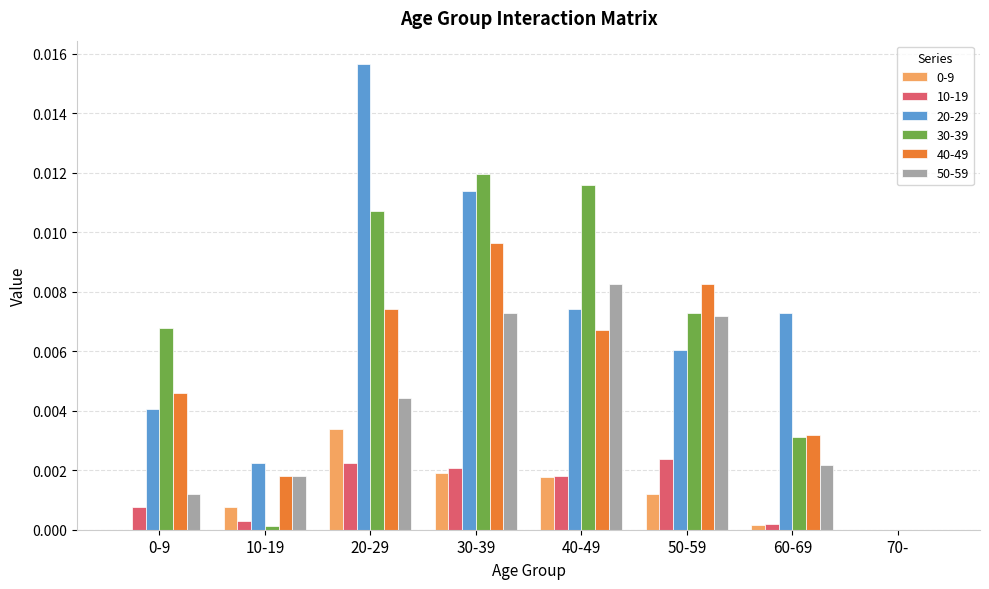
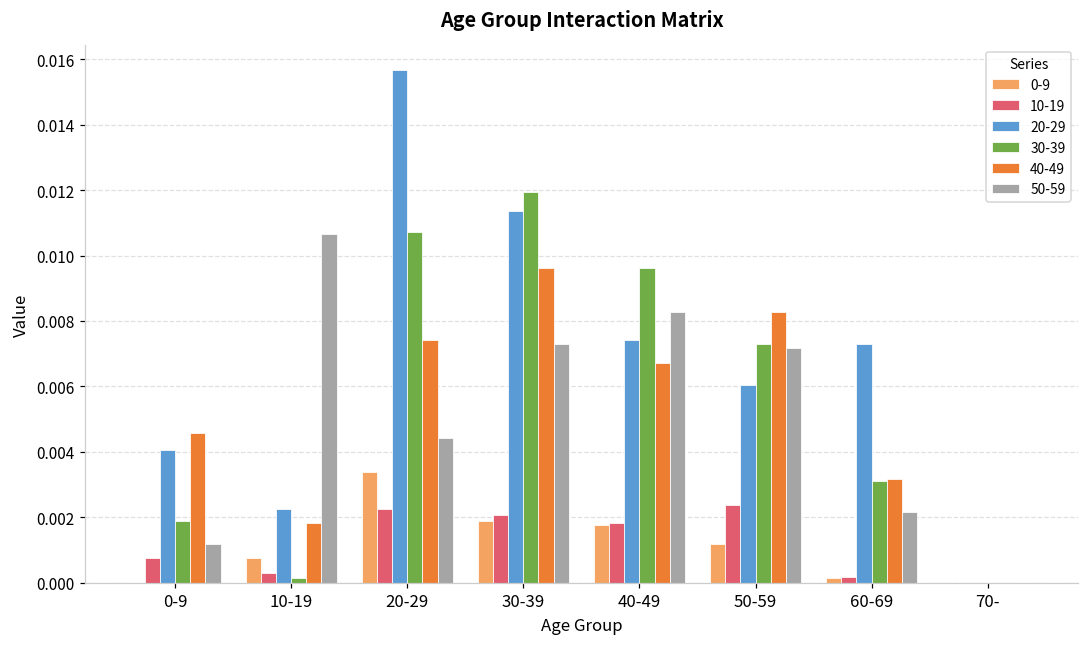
  {
    "0-9": {
      "0-9": 0.0000,
      "10-19": 0.0007,
      "20-29": 0.0034,
      "30-39": 0.0019,
      "40-49": 0.0018,
      "50-59": 0.0012,
      "60-69": 0.0002,
      "70-": 0.0000
    },
    "10-19": {
      "0-9": 0.0007,
      "10-19": 0.0003,
      "20-29": 0.0023,
      "30-39": 0.0021,
      "40-49": 0.0018,
      "50-59": 0.0024,
      "60-69": 0.0002,
      "70-": 0.0000
    },
    "20-29": {
      "0-9": 0.0040,
      "10-19": 0.0023,
      "20-29": 0.0157,
      "30-39": 0.0114,
      "40-49": 0.0074,
      "50-59": 0.0061,
      "60-69": 0.0073,
      "70-": 0.0000
    },
    "30-39": {
-     "0-9": 0.0068,
+     "0-9": 0.0019,
      "10-19": 0.0001,
      "20-29": 0.0107,
      "30-39": 0.0119,
-     "40-49": 0.0116,
+     "40-49": 0.0096,
      "50-59": 0.0073,
      "60-69": 0.0031,
      "70-": 0.0000
    },
    "40-49": {
      "0-9": 0.0046,
      "10-19": 0.0018,
      "20-29": 0.0074,
      "30-39": 0.0096,
      "40-49": 0.0067,
      "50-59": 0.0083,
      "60-69": 0.0032,
      "70-": 0.0000
    },
    "50-59": {
      "0-9": 0.0012,
-     "10-19": 0.0018,
+     "10-19": 0.0106,
      "20-29": 0.0044,
      "30-39": 0.0073,
      "40-49": 0.0083,
      "50-59": 0.0072,
      "60-69": 0.0022,
      "70-": 0.0000
    }
  }
